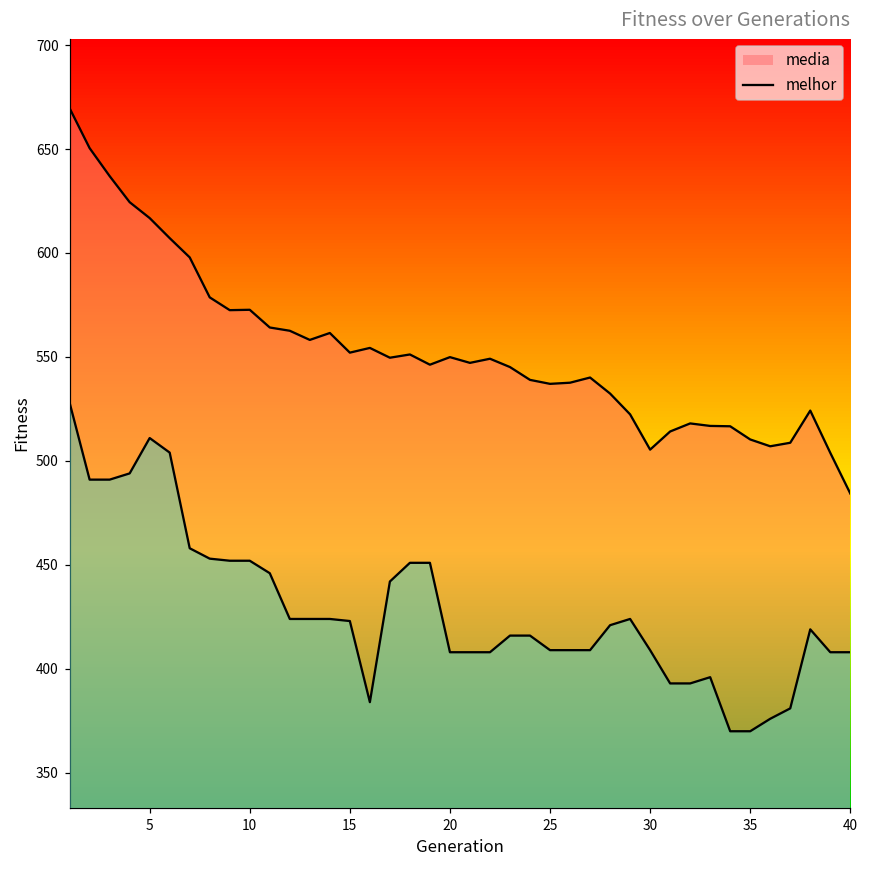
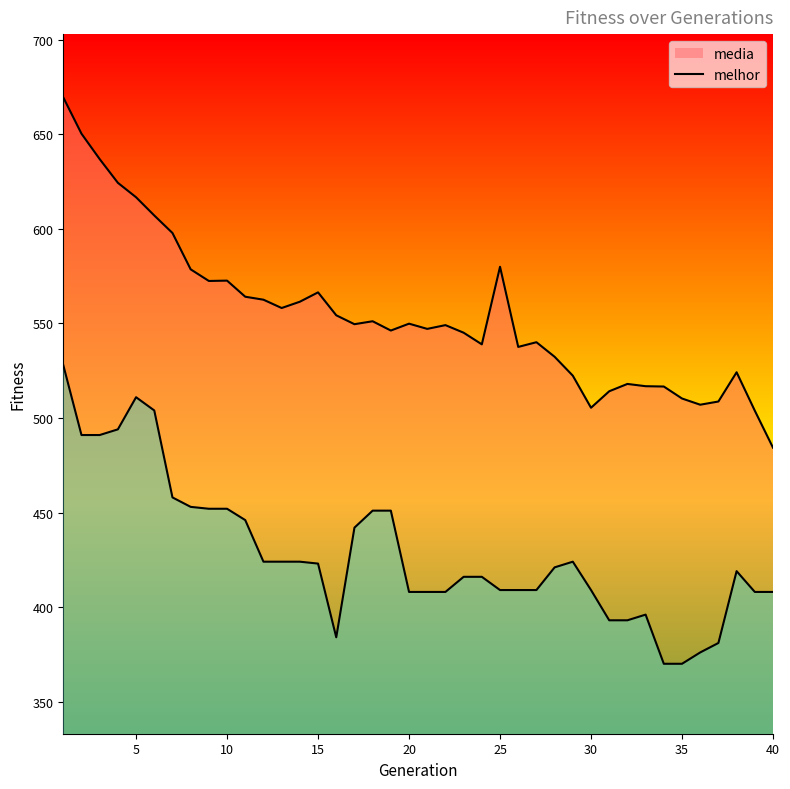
  {
    "media": {
      "5": 617,
      "10": 573,
-     "15": 552,
+     "15": 566,
      "20": 550,
-     "25": 537,
+     "25": 580,
      "30": 505,
      "35": 510,
      "40": 484
    }
  }
